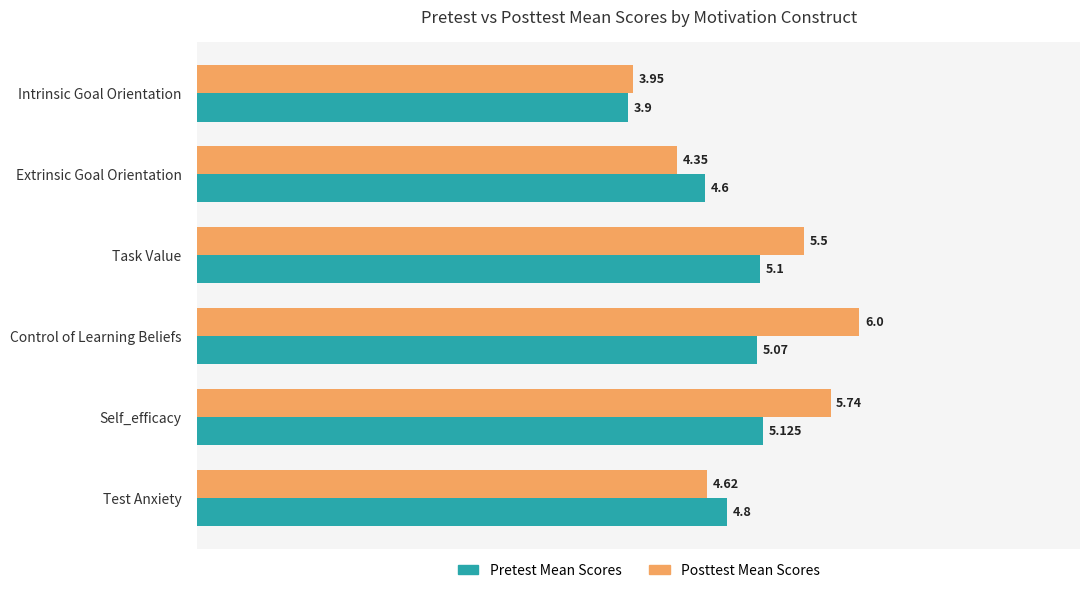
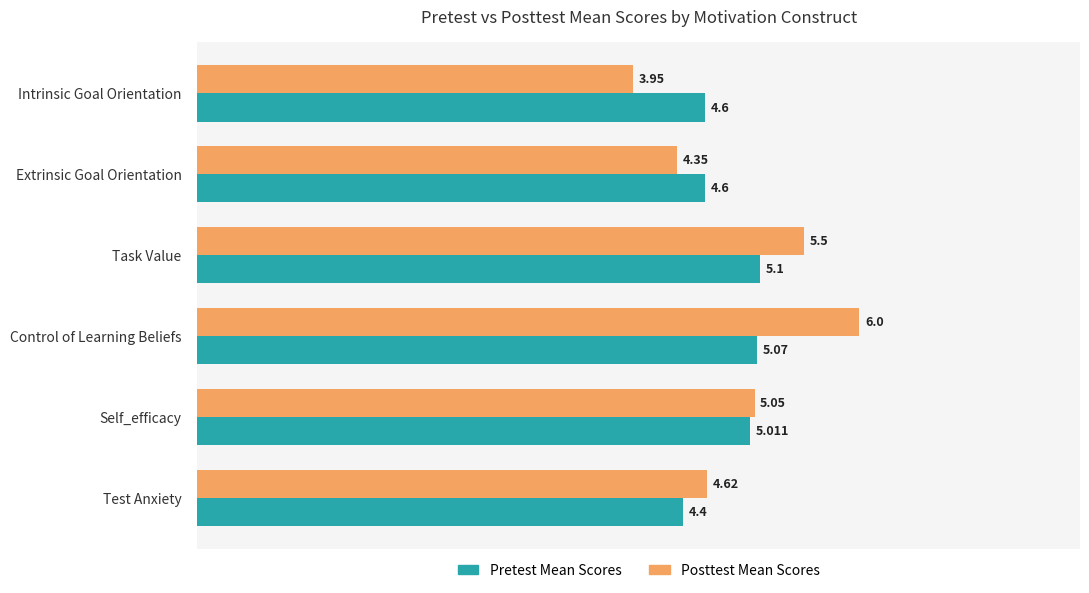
  {
    "Pretest Mean Scores": {
-     "Intrinsic Goal Orientation": 3.9,
+     "Intrinsic Goal Orientation": 4.6,
      "Extrinsic Goal Orientation": 4.6,
      "Task Value": 5.1,
      "Control of Learning Beliefs": 5.07,
-     "Self_efficacy": 5.125,
-     "Test Anxiety": 4.8
+     "Self_efficacy": 5.011,
+     "Test Anxiety": 4.4
    },
    "Posttest Mean Scores": {
      "Intrinsic Goal Orientation": 3.95,
      "Extrinsic Goal Orientation": 4.35,
      "Task Value": 5.5,
      "Control of Learning Beliefs": 6.0,
-     "Self_efficacy": 5.74,
+     "Self_efficacy": 5.05,
      "Test Anxiety": 4.62
    }
  }
